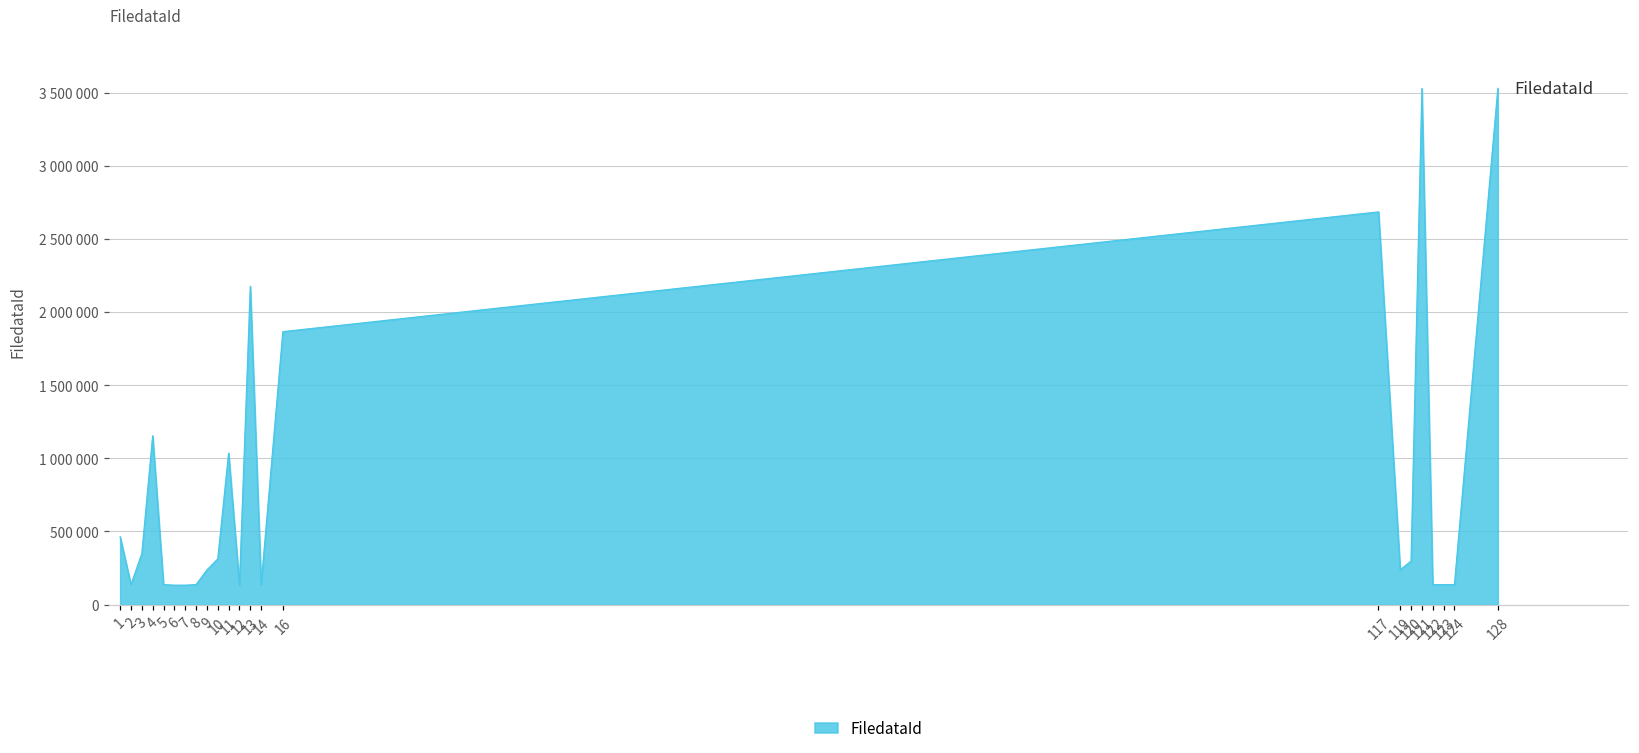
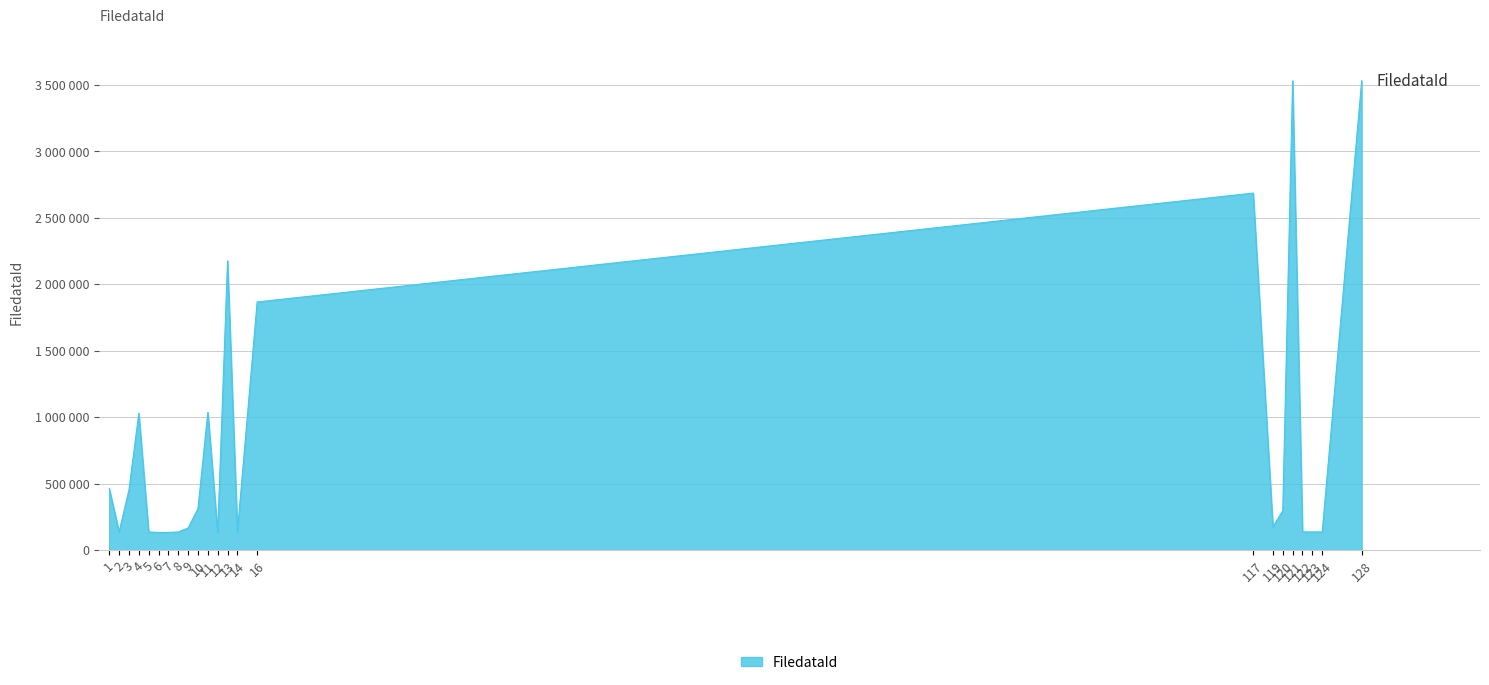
  {
    "1": 460000,
    "2": 140000,
-   "3": 350000,
-   "4": 1150000,
+   "3": 450000,
+   "4": 1030000,
    "5": 140000,
    "6": 130000,
    "7": 130000,
    "8": 140000,
-   "9": 240000,
+   "9": 170000,
    "10": 310000,
    "11": 1040000,
    "12": 130000,
    "13": 2180000,
    "14": 140000,
    "16": 1870000,
    "117": 2680000,
-   "119": 240000,
+   "119": 170000,
    "120": 300000,
    "121": 3530000,
    "122": 140000,
    "123": 140000,
    "124": 140000,
    "128": 3530000
  }
